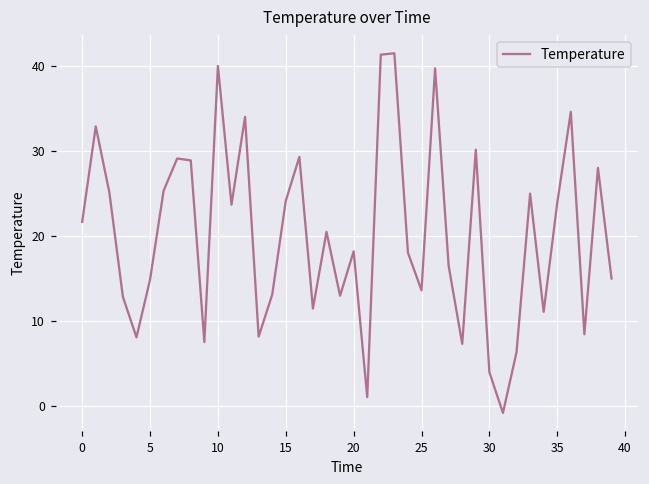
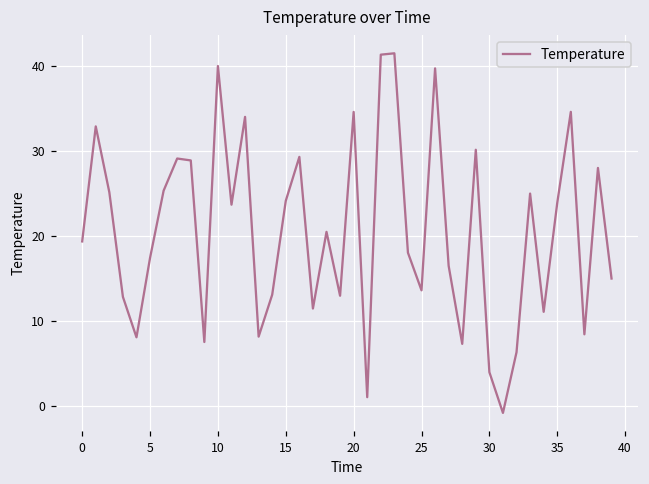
  {
-   "0": 22,
-   "5": 15,
+   "0": 19,
+   "5": 17,
    "10": 40,
    "15": 24,
-   "20": 18,
+   "20": 35,
    "25": 14,
    "30": 4,
    "35": 24
  }
